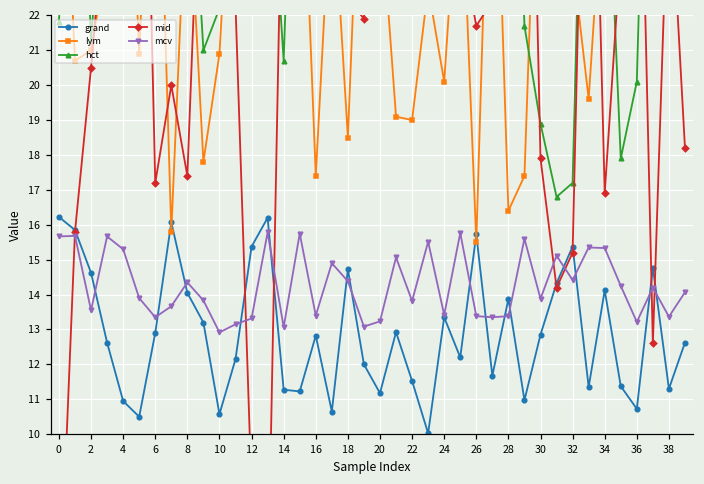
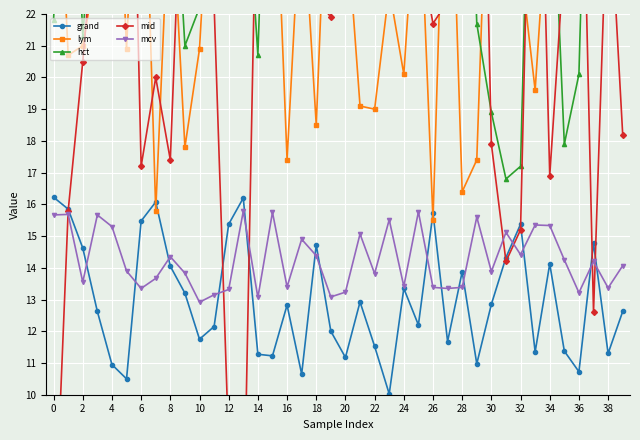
  {
    "grand": {
      "0": 16.2,
      "2": 14.6,
      "4": 11.0,
-     "6": 12.9,
+     "6": 15.5,
      "8": 14.1,
-     "10": 10.6,
+     "10": 11.8,
      "12": 15.4,
      "14": 11.3,
      "16": 12.8,
      "18": 14.7,
      "20": 11.2,
      "22": 11.5,
      "26": 15.7,
      "28": 13.9,
      "30": 12.9,
      "32": 15.4,
      "34": 14.1,
      "36": 10.7,
      "38": 11.3
    },
    "lym": {
      "10": 20.9,
      "16": 17.4,
      "18": 18.5,
      "22": 19.0,
      "24": 20.1,
      "26": 15.5,
      "28": 16.4
    },
    "hct": {
      "14": 20.7,
      "30": 18.9,
      "32": 17.2,
      "36": 20.1
    },
    "mid": {
      "2": 20.5,
      "6": 17.2,
      "8": 17.4,
      "26": 21.7,
      "30": 17.9,
      "32": 15.2,
      "34": 16.9
    },
    "mcv": {
      "0": 15.7,
      "2": 13.5,
      "4": 15.3,
      "6": 13.4,
      "8": 14.4,
      "10": 12.9,
      "12": 13.3,
      "14": 13.1,
      "16": 13.4,
      "18": 14.4,
      "20": 13.2,
      "22": 13.8,
      "26": 13.4,
      "28": 13.4,
      "30": 13.9,
      "32": 14.4,
      "34": 15.3,
      "36": 13.2,
      "38": 13.4
    }
  }
